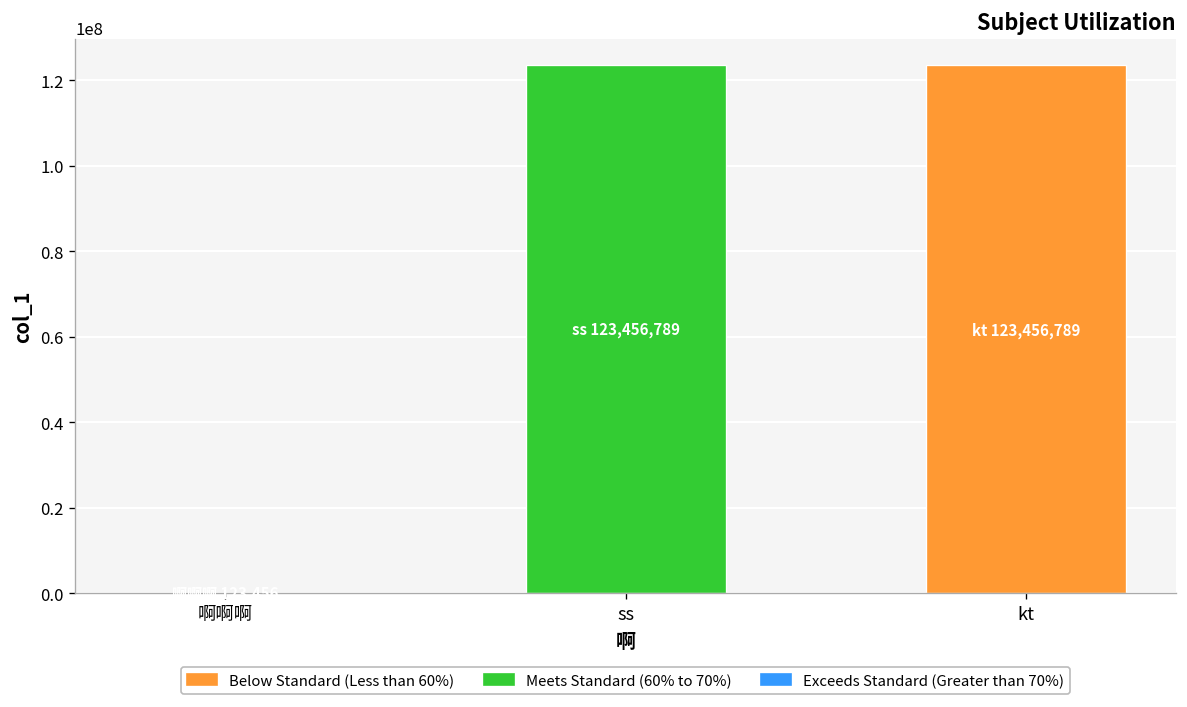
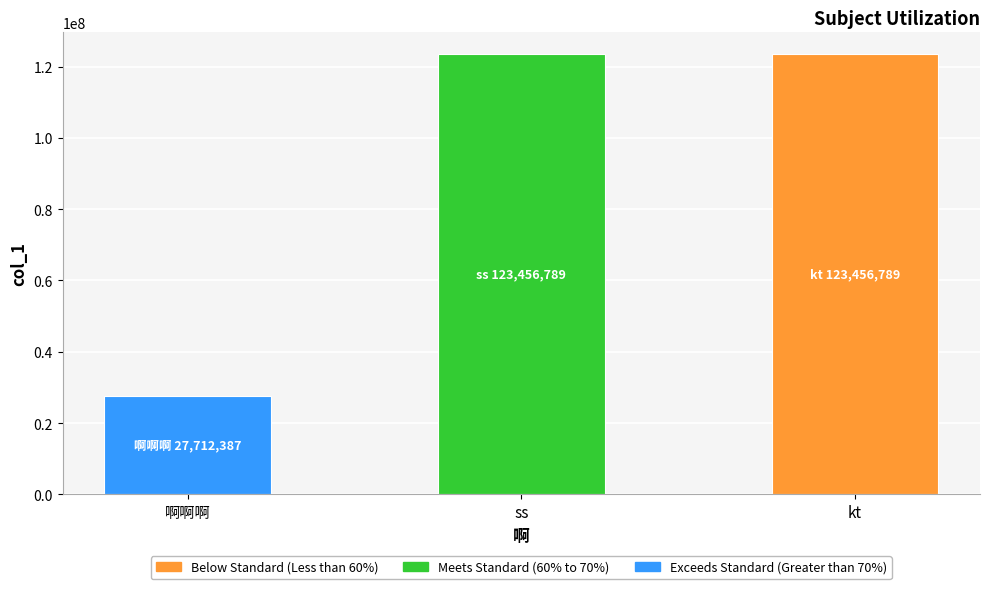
  {
-   "啊啊啊": 0
+   "啊啊啊": 28000000
  }
